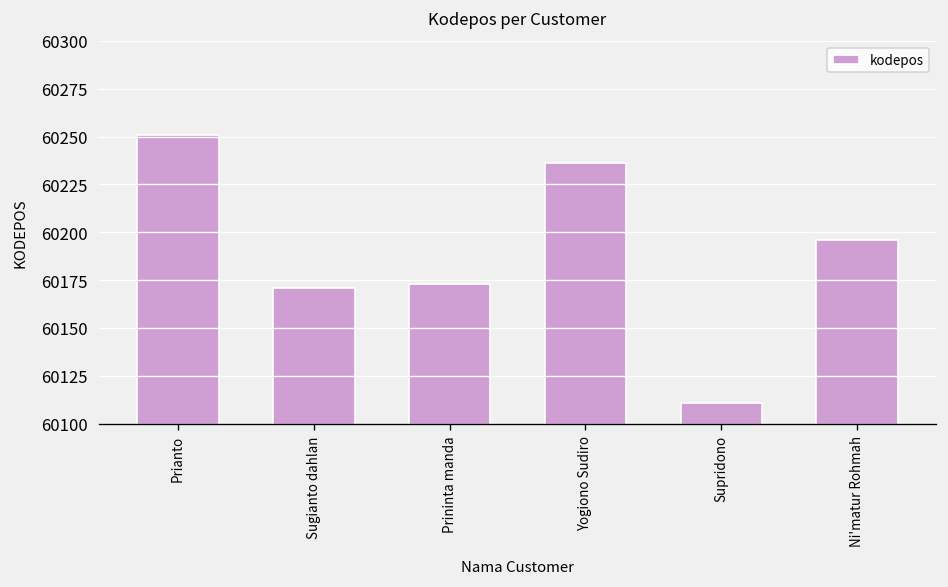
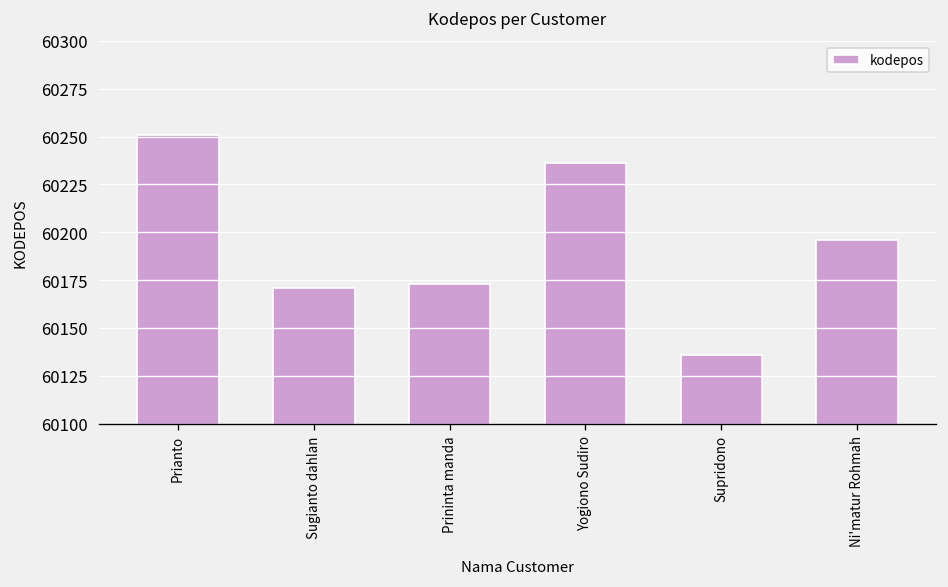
  {
    "Prianto": 60251,
    "Sugianto dahlan": 60171,
    "Prininta manda": 60173,
    "Yogiono Sudiro": 60236,
-   "Supridono": 60111,
+   "Supridono": 60136,
    "Ni'matur Rohmah": 60196
  }
